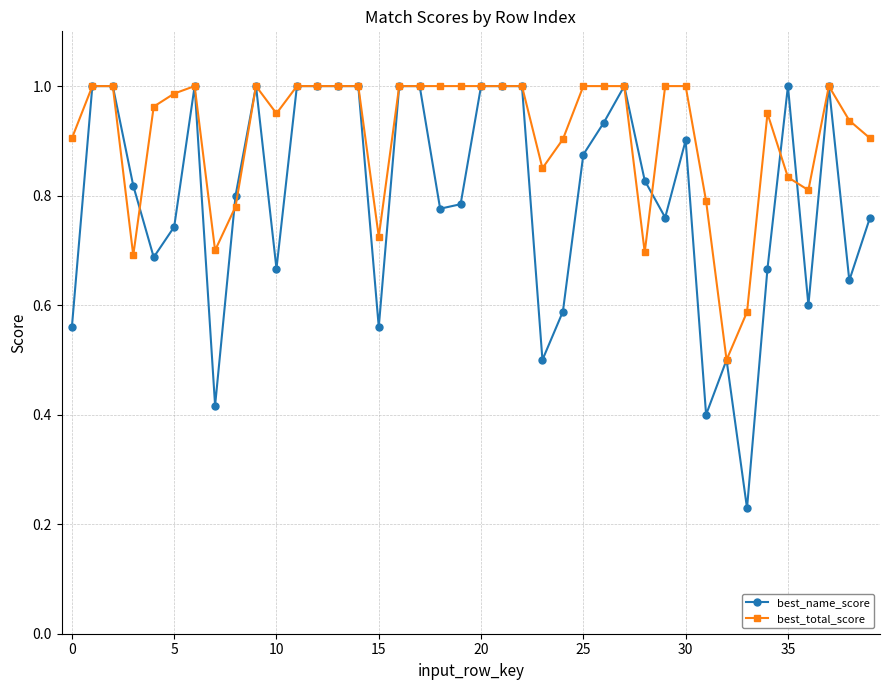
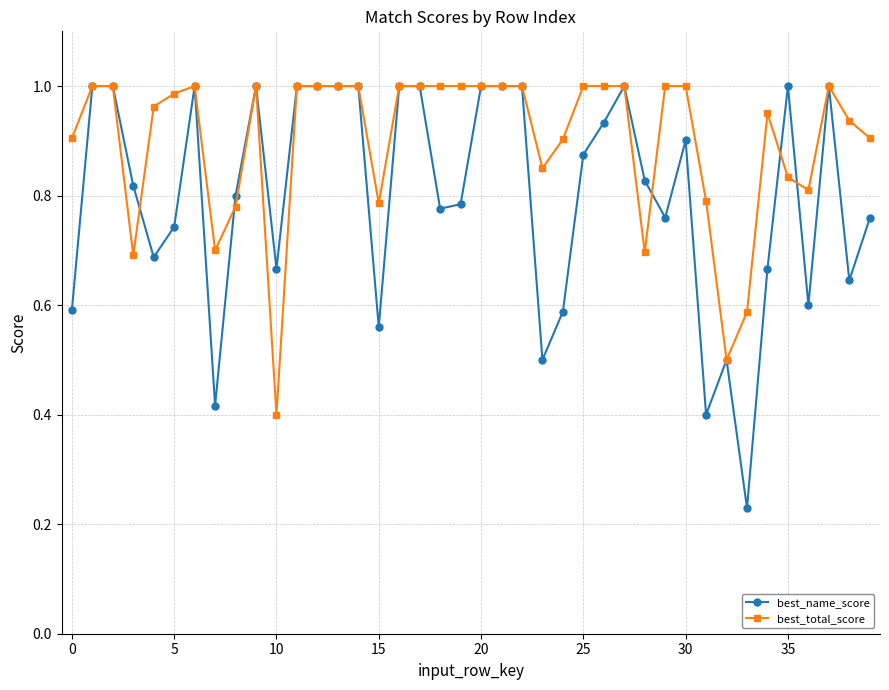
  {
    "best_name_score": {
-     "0": 0.56,
+     "0": 0.59,
      "5": 0.74,
      "10": 0.67,
      "15": 0.56,
      "25": 0.88,
      "30": 0.90,
      "35": 1.00
    },
    "best_total_score": {
      "0": 0.90,
      "5": 0.99,
-     "10": 0.95,
-     "15": 0.73,
+     "10": 0.40,
+     "15": 0.79,
      "25": 1.00,
      "30": 1.00,
      "35": 0.83
    }
  }
